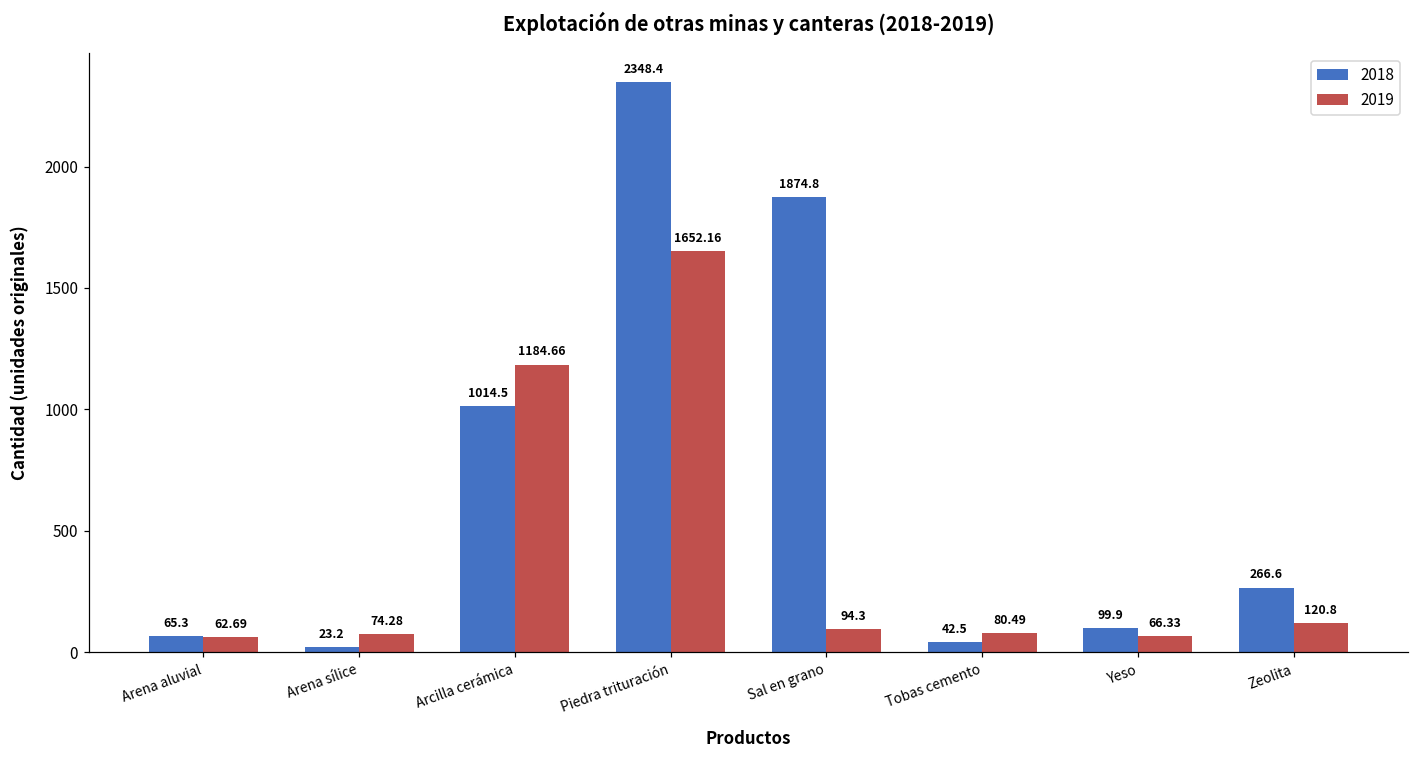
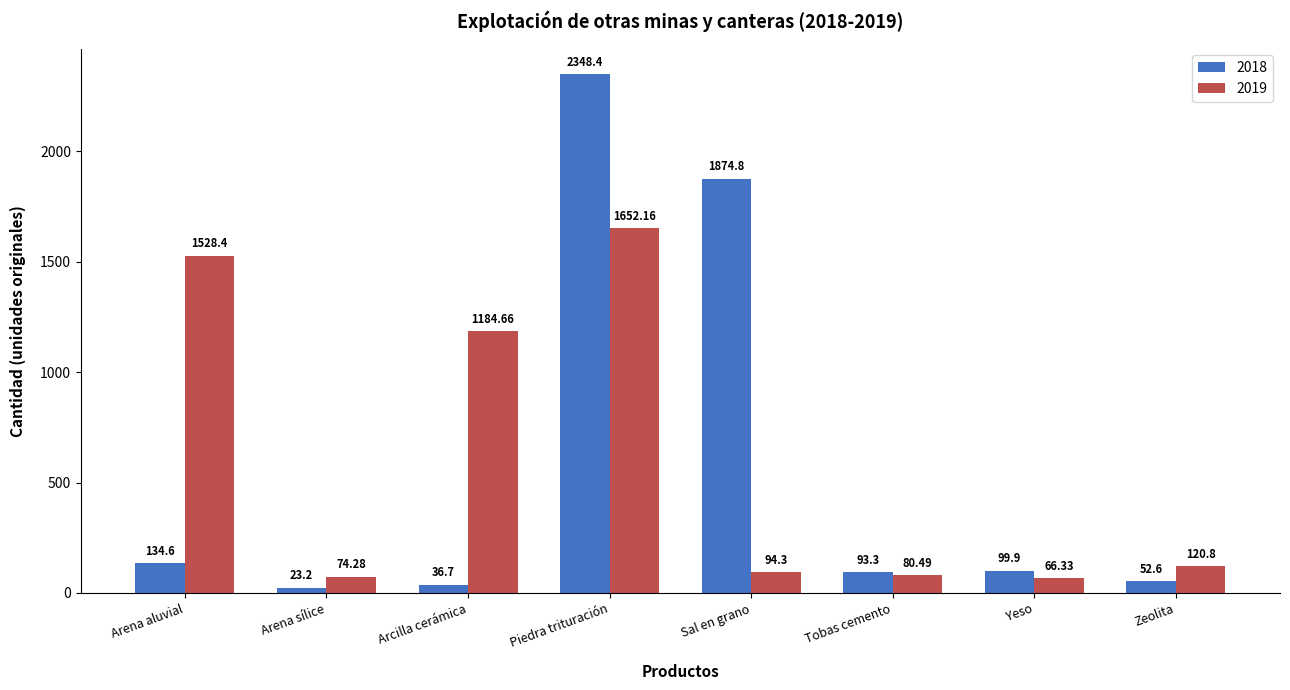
  {
    "2018": {
-     "Arena aluvial": 65.3,
+     "Arena aluvial": 134.6,
      "Arena sílice": 23.2,
-     "Arcilla cerámica": 1014.5,
+     "Arcilla cerámica": 36.7,
      "Piedra trituración": 2348.4,
      "Sal en grano": 1874.8,
-     "Tobas cemento": 42.5,
+     "Tobas cemento": 93.3,
      "Yeso": 99.9,
-     "Zeolita": 266.6
+     "Zeolita": 52.6
    },
    "2019": {
-     "Arena aluvial": 62.69,
+     "Arena aluvial": 1528.4,
      "Arena sílice": 74.28,
      "Arcilla cerámica": 1184.66,
      "Piedra trituración": 1652.16,
      "Sal en grano": 94.3,
      "Tobas cemento": 80.49,
      "Yeso": 66.33,
      "Zeolita": 120.8
    }
  }
